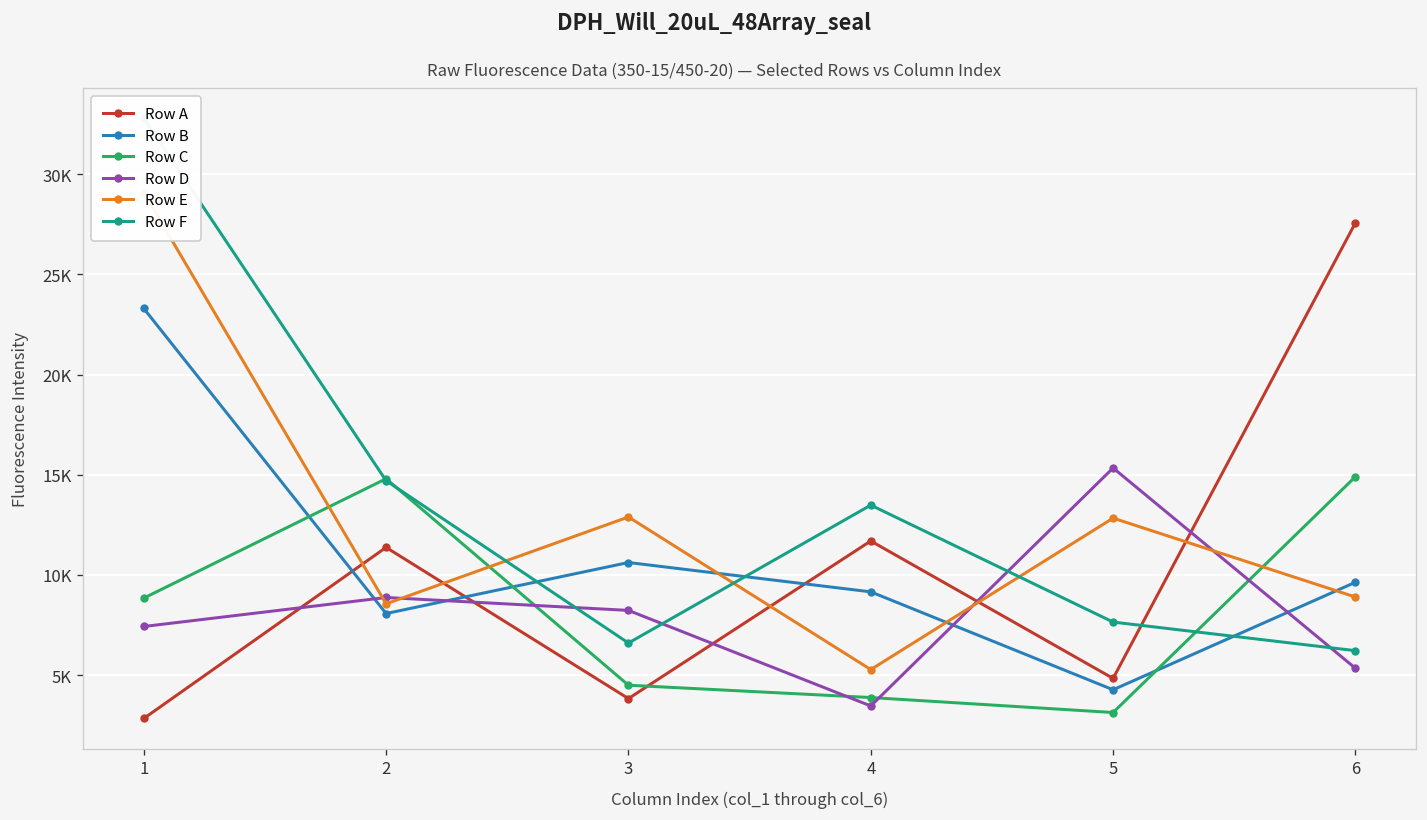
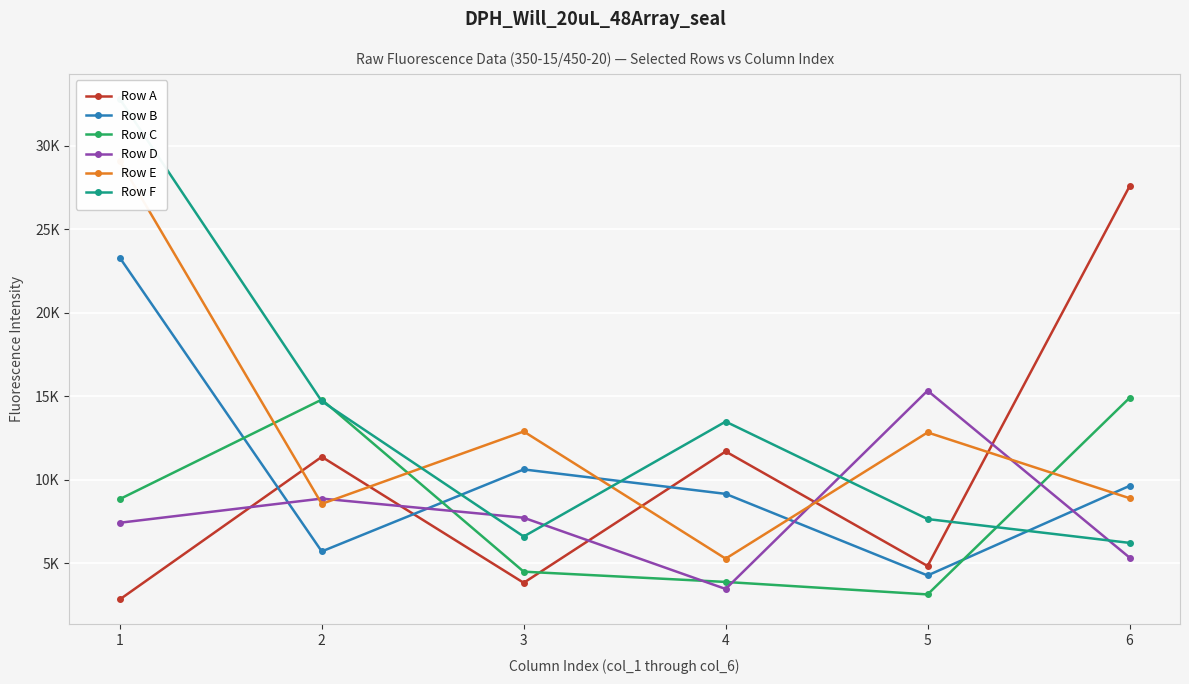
  {
    "Row A": {
      "1": 2800,
      "2": 11400,
      "3": 3800,
      "4": 11700,
      "5": 4800,
      "6": 27600
    },
    "Row B": {
      "1": 23300,
-     "2": 8100,
+     "2": 5700,
      "3": 10600,
      "4": 9200,
      "5": 4300,
      "6": 9600
    },
    "Row D": {
      "1": 7400,
      "2": 8900,
-     "3": 8200,
+     "3": 7700,
      "4": 3500,
      "5": 15300,
      "6": 5300
    },
    "Row E": {
      "2": 8600,
      "3": 12900,
      "4": 5300,
      "5": 12800,
      "6": 8900
    }
  }
